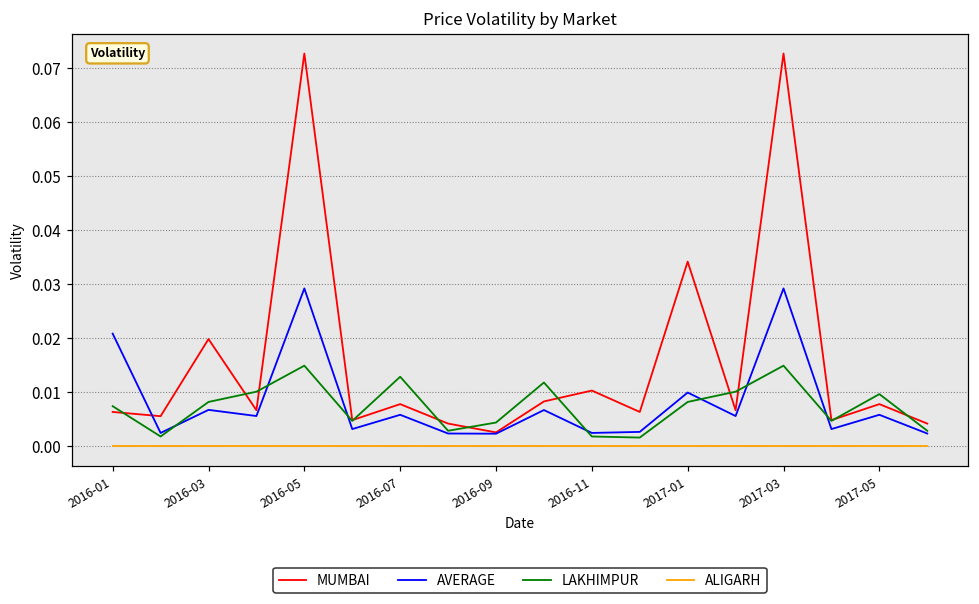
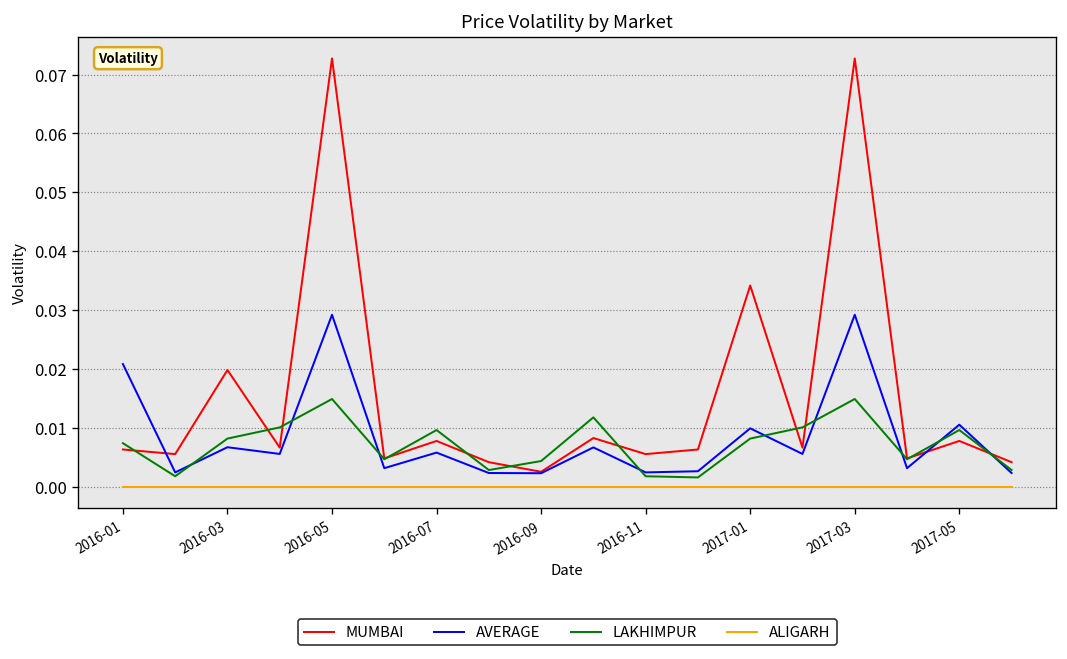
  {
    "MUMBAI": {
      "2016-01": 0.006,
      "2016-03": 0.020,
      "2016-05": 0.073,
      "2016-07": 0.008,
-     "2016-11": 0.010,
+     "2016-11": 0.006,
      "2017-01": 0.034,
      "2017-03": 0.073,
      "2017-05": 0.008
    },
    "AVERAGE": {
      "2016-01": 0.021,
      "2016-03": 0.007,
      "2016-05": 0.029,
      "2016-07": 0.006,
      "2016-11": 0.002,
      "2017-01": 0.010,
      "2017-03": 0.029,
-     "2017-05": 0.006
+     "2017-05": 0.011
    },
    "LAKHIMPUR": {
      "2016-01": 0.007,
      "2016-03": 0.008,
      "2016-05": 0.015,
-     "2016-07": 0.013,
+     "2016-07": 0.010,
      "2016-09": 0.004,
      "2016-11": 0.002,
      "2017-01": 0.008,
      "2017-03": 0.015,
      "2017-05": 0.010
    },
    "ALIGARH": {
      "2016-01": 0.000,
      "2016-03": 0.000,
      "2016-05": 0.000,
      "2016-07": 0.000,
      "2016-09": 0.000,
      "2016-11": 0.000,
      "2017-01": 0.000,
      "2017-03": 0.000,
      "2017-05": 0.000
    }
  }
